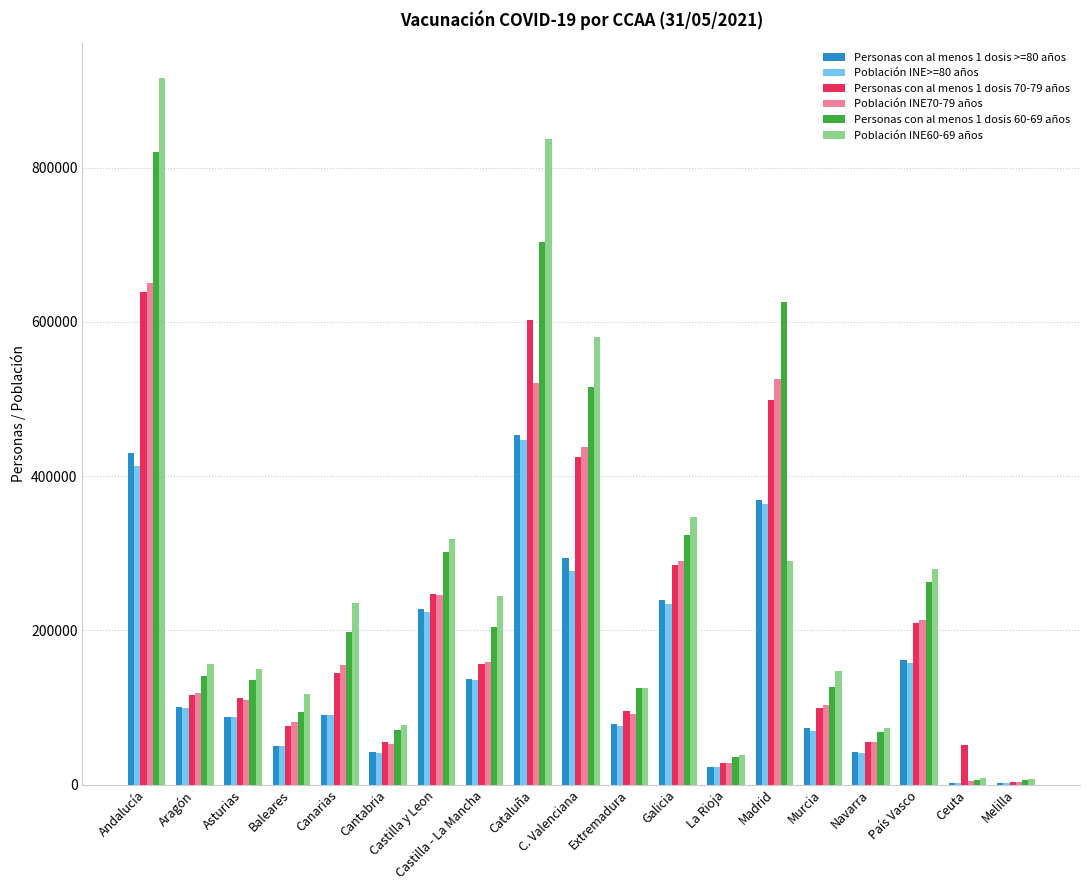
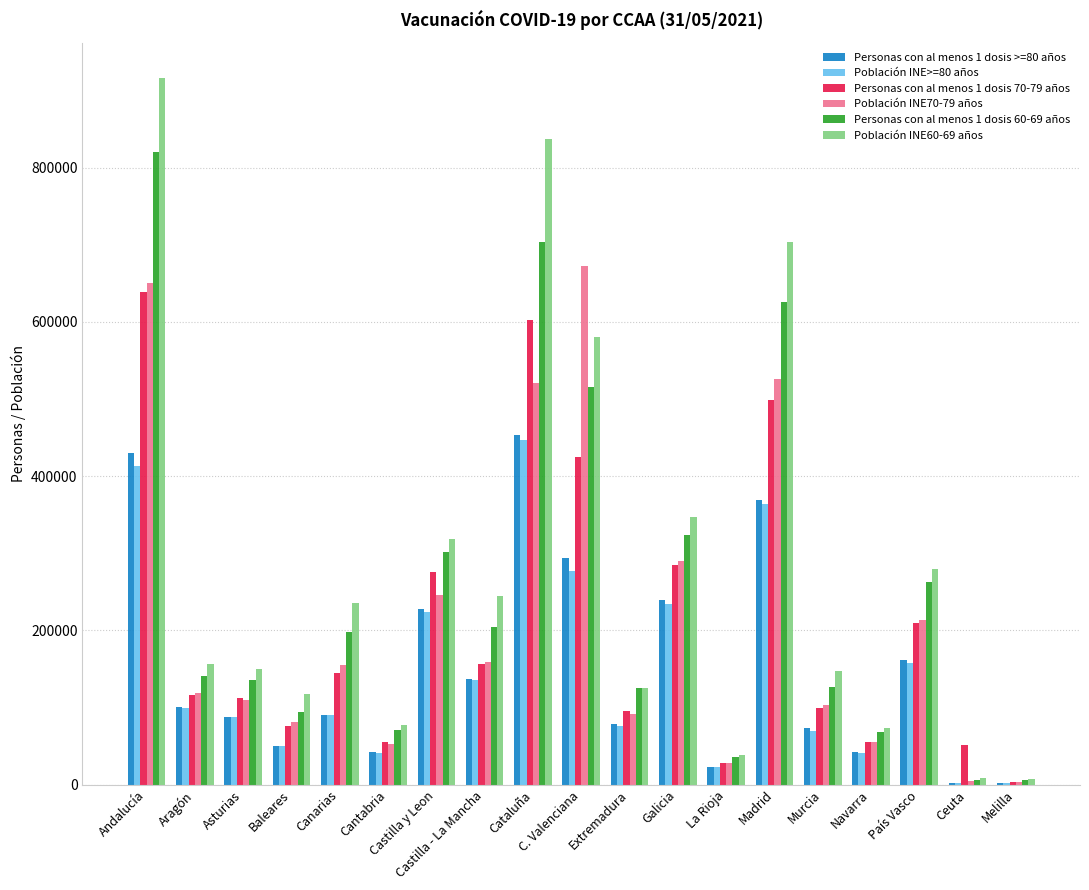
  {
    "Personas con al menos 1 dosis >=80 años": {
      "Andalucía": 430000,
      "Aragón": 100000,
      "Asturias": 90000,
      "Baleares": 50000,
      "Canarias": 90000,
      "Cantabria": 40000,
      "Castilla y Leon": 230000,
      "Castilla - La Mancha": 140000,
      "Cataluña": 450000,
      "C. Valenciana": 290000,
      "Extremadura": 80000,
      "Galicia": 240000,
      "La Rioja": 20000,
      "Madrid": 370000,
      "Murcia": 70000,
      "Navarra": 40000,
      "País Vasco": 160000
    },
    "Población INE>=80 años": {
      "Andalucía": 410000,
      "Aragón": 100000,
      "Asturias": 90000,
      "Baleares": 50000,
      "Canarias": 90000,
      "Cantabria": 40000,
      "Castilla y Leon": 220000,
      "Castilla - La Mancha": 140000,
      "Cataluña": 450000,
      "C. Valenciana": 280000,
      "Extremadura": 80000,
      "Galicia": 230000,
      "La Rioja": 20000,
      "Madrid": 360000,
      "Murcia": 70000,
      "Navarra": 40000,
      "País Vasco": 160000
    },
    "Personas con al menos 1 dosis 70-79 años": {
      "Andalucía": 640000,
      "Aragón": 120000,
      "Asturias": 110000,
      "Baleares": 80000,
      "Canarias": 150000,
      "Cantabria": 60000,
-     "Castilla y Leon": 250000,
+     "Castilla y Leon": 280000,
      "Castilla - La Mancha": 160000,
      "Cataluña": 600000,
      "C. Valenciana": 420000,
      "Extremadura": 90000,
      "Galicia": 290000,
      "La Rioja": 30000,
      "Madrid": 500000,
      "Murcia": 100000,
      "Navarra": 60000,
      "País Vasco": 210000,
      "Ceuta": 50000
    },
    "Población INE70-79 años": {
      "Andalucía": 650000,
      "Aragón": 120000,
      "Asturias": 110000,
      "Baleares": 80000,
      "Canarias": 150000,
      "Cantabria": 50000,
      "Castilla y Leon": 250000,
      "Castilla - La Mancha": 160000,
      "Cataluña": 520000,
-     "C. Valenciana": 440000,
+     "C. Valenciana": 670000,
      "Extremadura": 90000,
      "Galicia": 290000,
      "La Rioja": 30000,
      "Madrid": 530000,
      "Murcia": 100000,
      "Navarra": 60000,
      "País Vasco": 210000,
      "Ceuta": 0,
      "Melilla": 0
    },
    "Personas con al menos 1 dosis 60-69 años": {
      "Andalucía": 820000,
      "Aragón": 140000,
      "Asturias": 140000,
      "Baleares": 90000,
      "Canarias": 200000,
      "Cantabria": 70000,
      "Castilla y Leon": 300000,
      "Castilla - La Mancha": 200000,
      "Cataluña": 700000,
      "C. Valenciana": 520000,
      "Extremadura": 120000,
      "Galicia": 320000,
      "La Rioja": 40000,
      "Madrid": 630000,
      "Murcia": 130000,
      "Navarra": 70000,
      "País Vasco": 260000,
      "Ceuta": 10000,
      "Melilla": 10000
    },
    "Población INE60-69 años": {
      "Andalucía": 920000,
      "Aragón": 160000,
      "Asturias": 150000,
      "Baleares": 120000,
      "Canarias": 240000,
      "Cantabria": 80000,
      "Castilla y Leon": 320000,
      "Castilla - La Mancha": 240000,
      "Cataluña": 840000,
      "C. Valenciana": 580000,
      "Extremadura": 130000,
      "Galicia": 350000,
      "La Rioja": 40000,
-     "Madrid": 290000,
+     "Madrid": 700000,
      "Murcia": 150000,
      "Navarra": 70000,
      "País Vasco": 280000,
      "Ceuta": 10000,
      "Melilla": 10000
    }
  }
